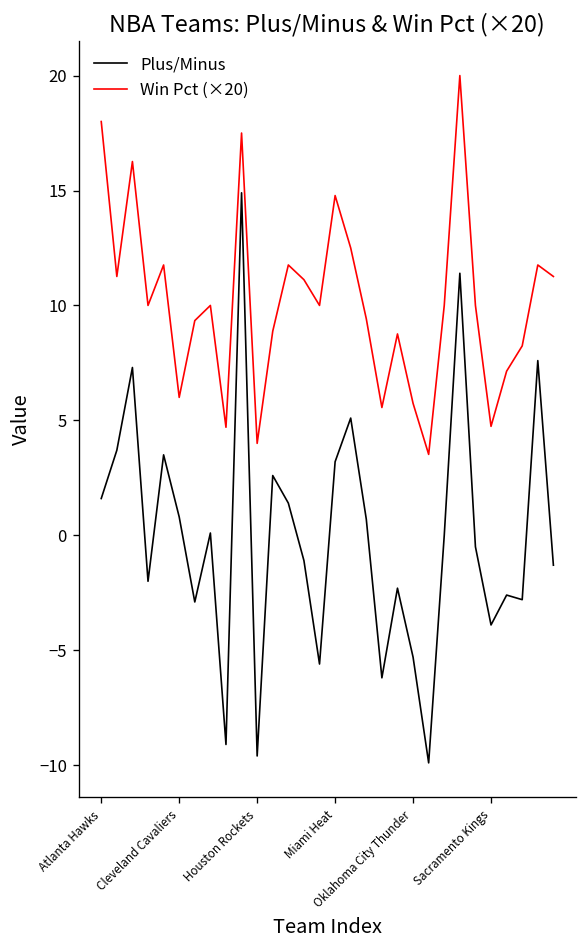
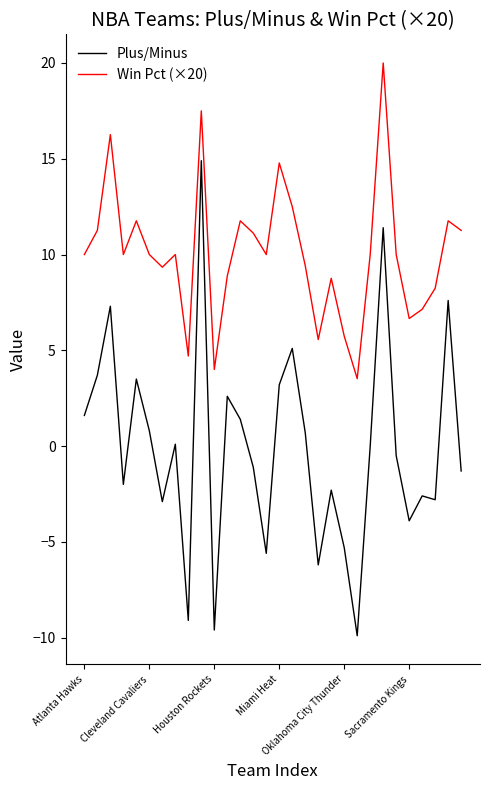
  {
    "Plus/Minus": {
      "Atlanta Hawks": 1.6,
      "Cleveland Cavaliers": 0.8,
      "Houston Rockets": -9.6,
      "Miami Heat": 3.2,
      "Oklahoma City Thunder": -5.3,
      "Sacramento Kings": -3.9
    },
    "Win Pct (×20)": {
-     "Atlanta Hawks": 18.0,
-     "Cleveland Cavaliers": 6.0,
+     "Atlanta Hawks": 10.0,
+     "Cleveland Cavaliers": 10.0,
      "Houston Rockets": 4.0,
      "Miami Heat": 14.8,
      "Oklahoma City Thunder": 5.7,
-     "Sacramento Kings": 4.7
+     "Sacramento Kings": 6.7
    }
  }
